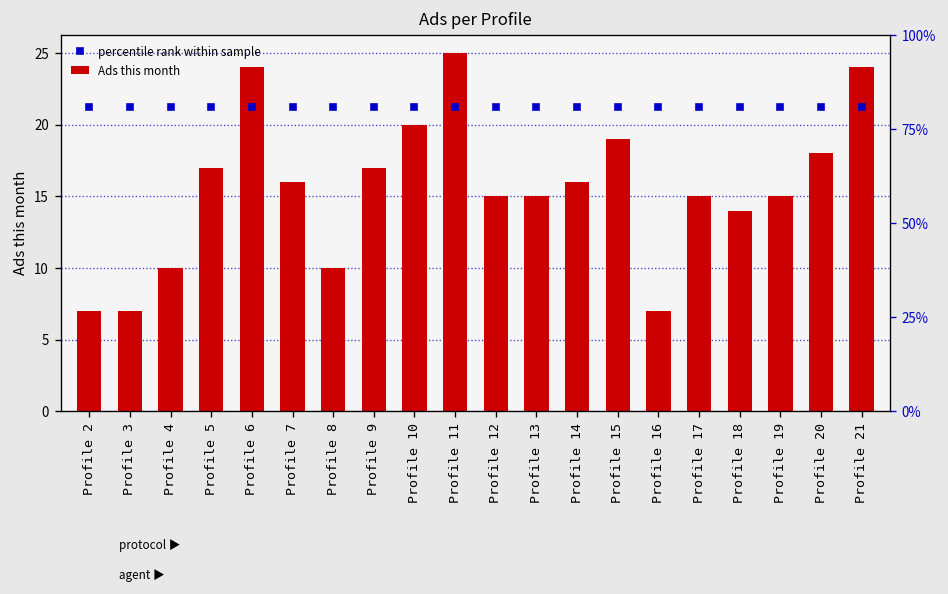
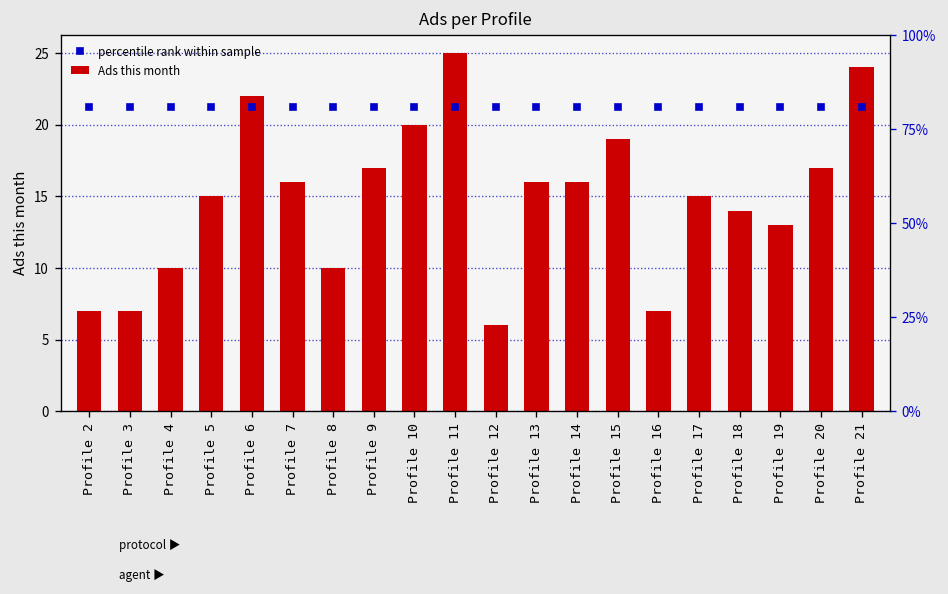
  {
    "Ads this month": {
      "Profile 2": 7,
      "Profile 3": 7,
      "Profile 4": 10,
-     "Profile 5": 17,
-     "Profile 6": 24,
+     "Profile 5": 15,
+     "Profile 6": 22,
      "Profile 7": 16,
      "Profile 8": 10,
      "Profile 9": 17,
      "Profile 10": 20,
      "Profile 11": 25,
-     "Profile 12": 15,
-     "Profile 13": 15,
+     "Profile 12": 6,
+     "Profile 13": 16,
      "Profile 14": 16,
      "Profile 15": 19,
      "Profile 16": 7,
      "Profile 17": 15,
      "Profile 18": 14,
-     "Profile 19": 15,
-     "Profile 20": 18,
+     "Profile 19": 13,
+     "Profile 20": 17,
      "Profile 21": 24
    },
    "percentile rank within sample": {
      "Profile 2": 21.3,
      "Profile 3": 21.3,
      "Profile 4": 21.3,
      "Profile 5": 21.3,
      "Profile 6": 21.3,
      "Profile 7": 21.3,
      "Profile 8": 21.3,
      "Profile 9": 21.3,
      "Profile 10": 21.3,
      "Profile 11": 21.3,
      "Profile 12": 21.3,
      "Profile 13": 21.3,
      "Profile 14": 21.3,
      "Profile 15": 21.3,
      "Profile 16": 21.3,
      "Profile 17": 21.3,
      "Profile 18": 21.3,
      "Profile 19": 21.3,
      "Profile 20": 21.3,
      "Profile 21": 21.3
    }
  }
